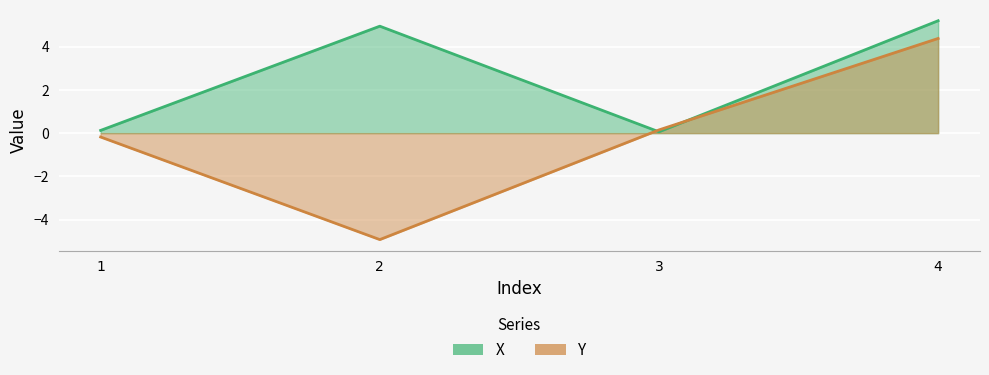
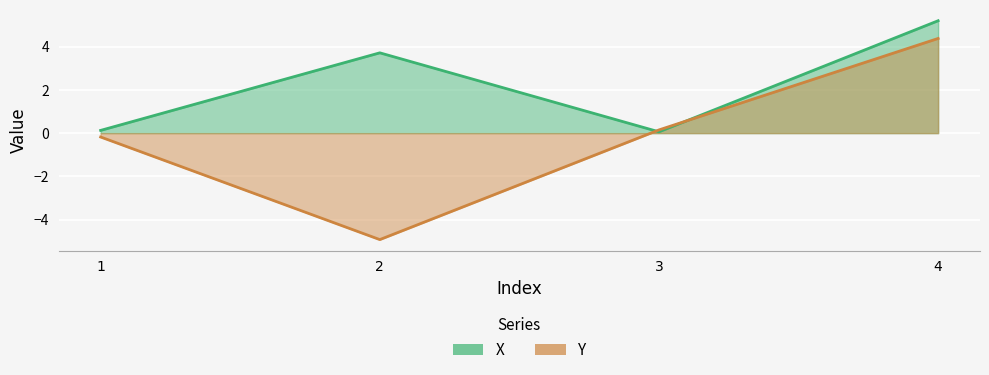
  {
    "X": {
      "1": 0.1,
-     "2": 4.9,
+     "2": 3.7,
      "4": 5.2
    }
  }
